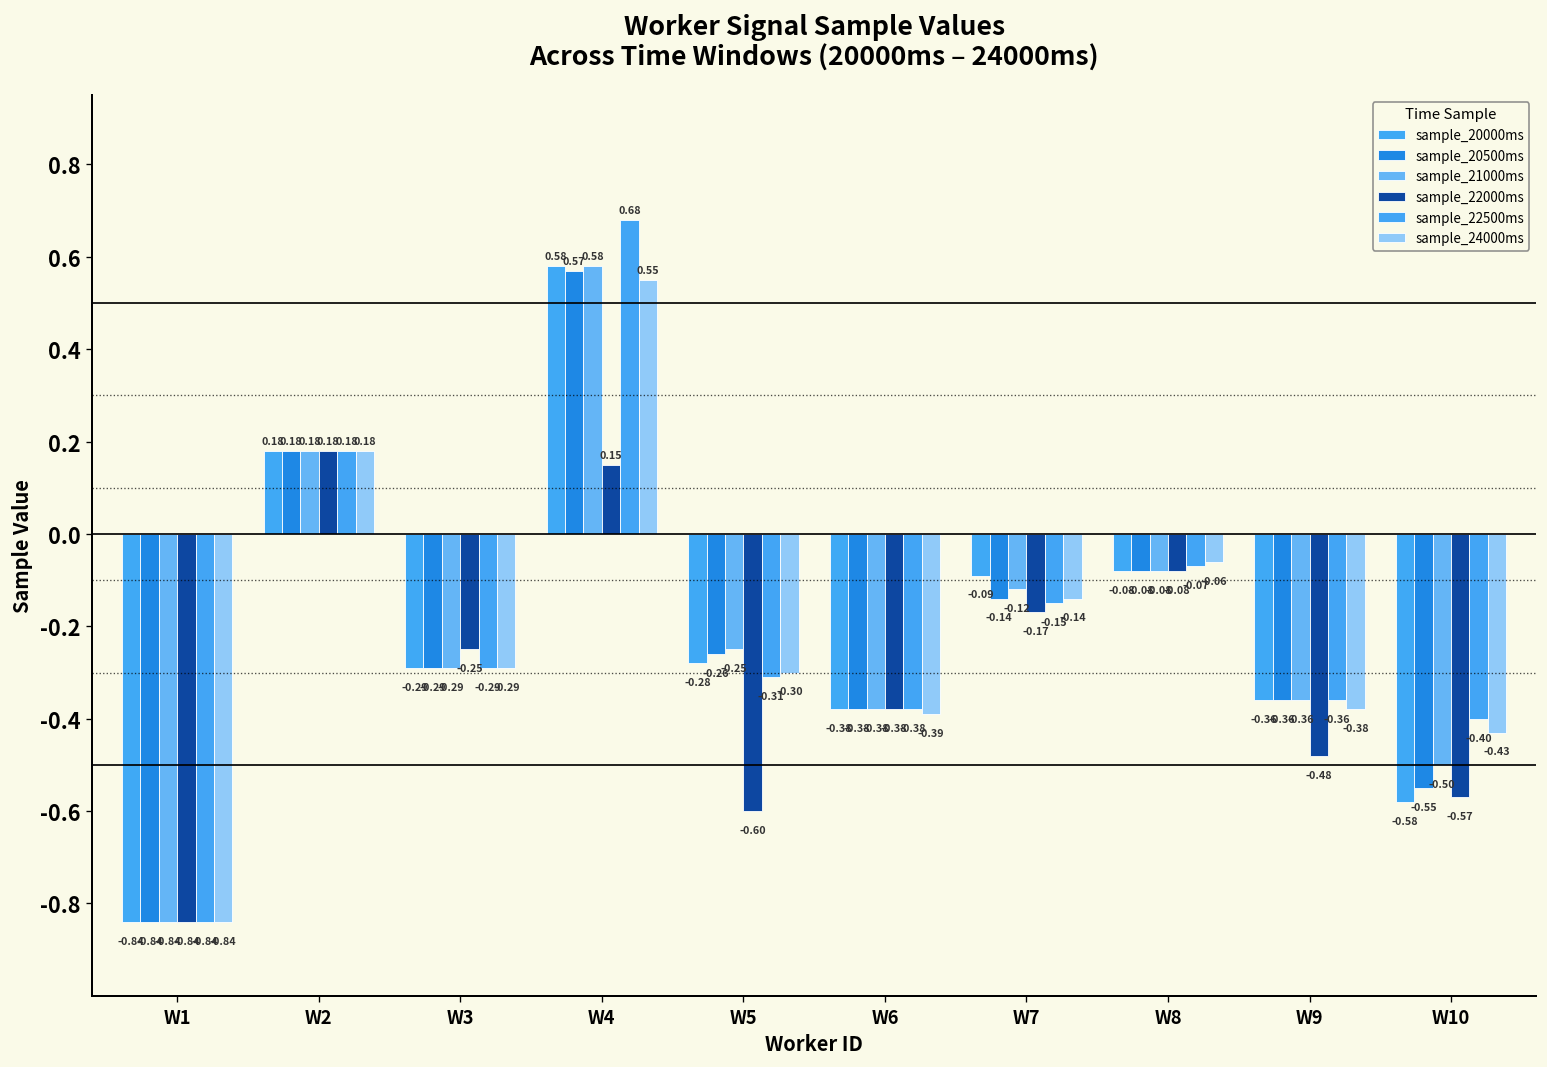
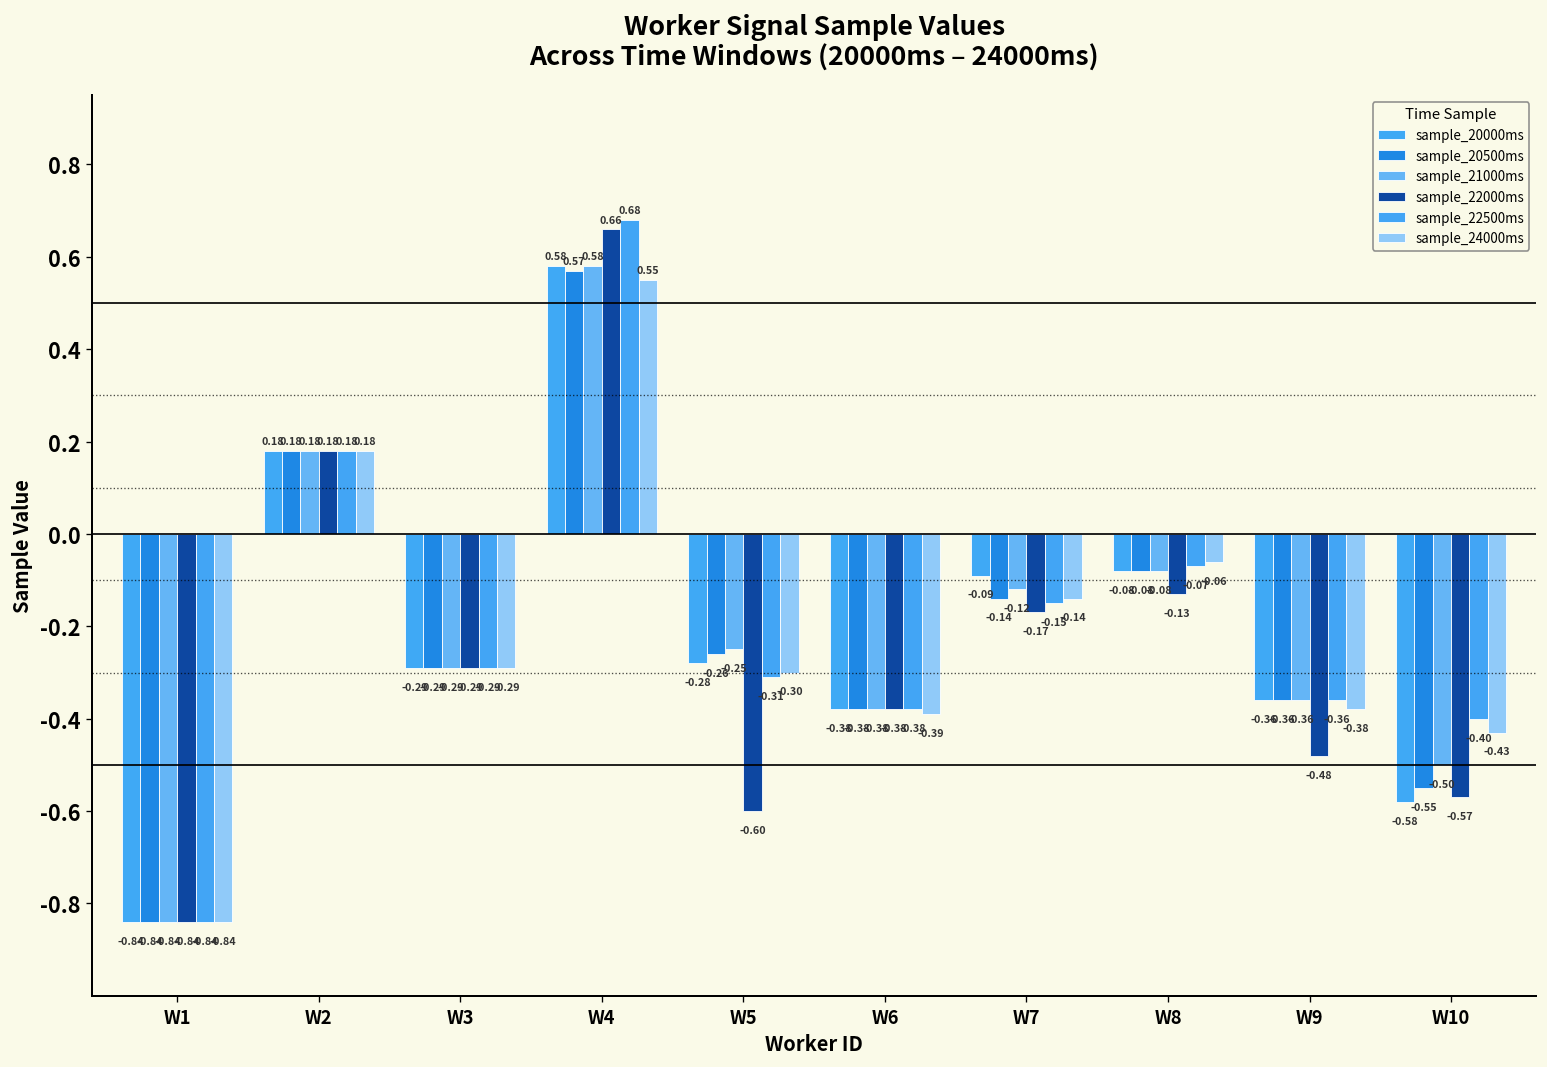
  {
    "sample_22000ms": {
-     "W3": -0.25,
-     "W4": 0.15,
+     "W3": -0.29,
+     "W4": 0.66,
      "W5": -0.60,
      "W7": -0.17,
-     "W8": -0.08,
+     "W8": -0.13,
      "W9": -0.48,
      "W10": -0.57
    }
  }
